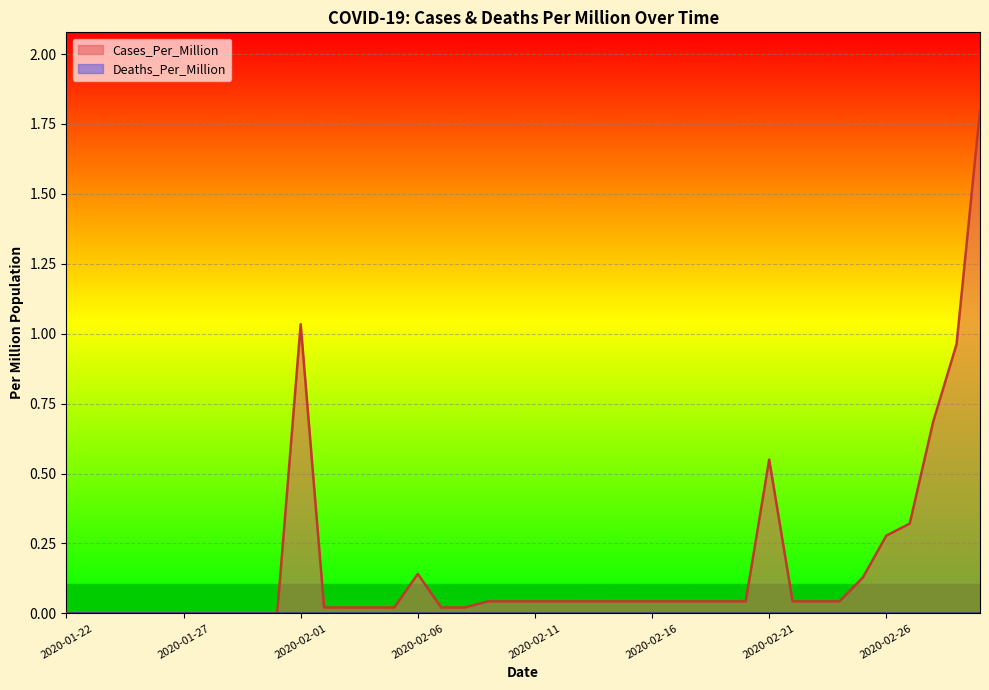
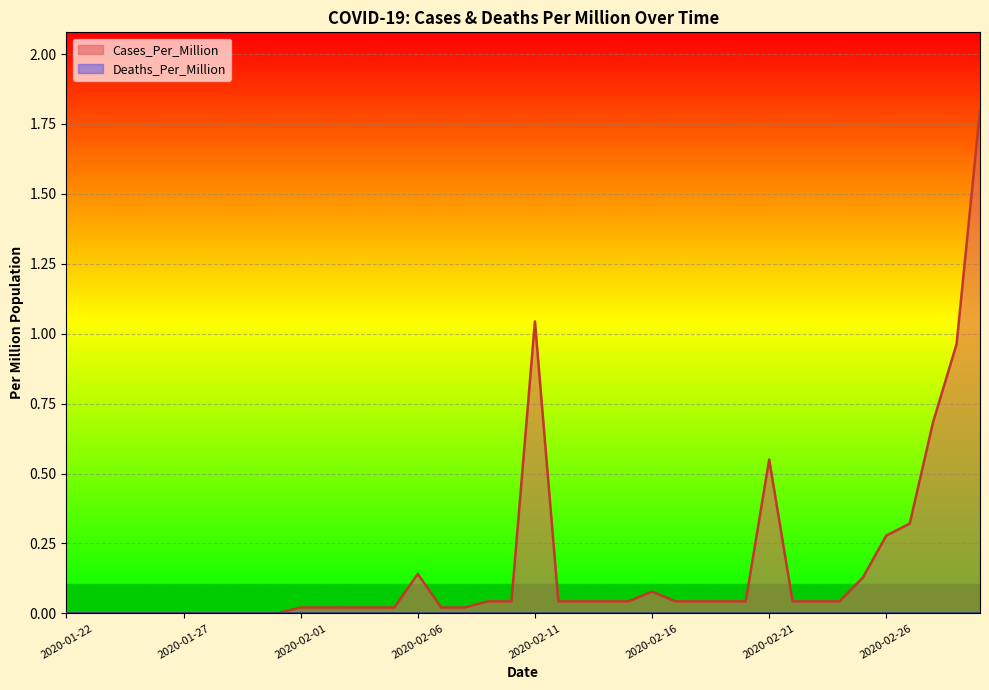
  {
    "Cases_Per_Million": {
-     "2020-02-01": 1.03,
+     "2020-02-01": 0.02,
      "2020-02-06": 0.14,
-     "2020-02-11": 0.04,
-     "2020-02-16": 0.04,
+     "2020-02-11": 1.04,
+     "2020-02-16": 0.08,
      "2020-02-21": 0.55,
      "2020-02-26": 0.28
    },
    "Deaths_Per_Million": {
      "2020-02-01": 0.00,
      "2020-02-06": 0.00,
      "2020-02-11": 0.00,
      "2020-02-16": 0.00,
      "2020-02-21": 0.00,
      "2020-02-26": 0.00
    }
  }
